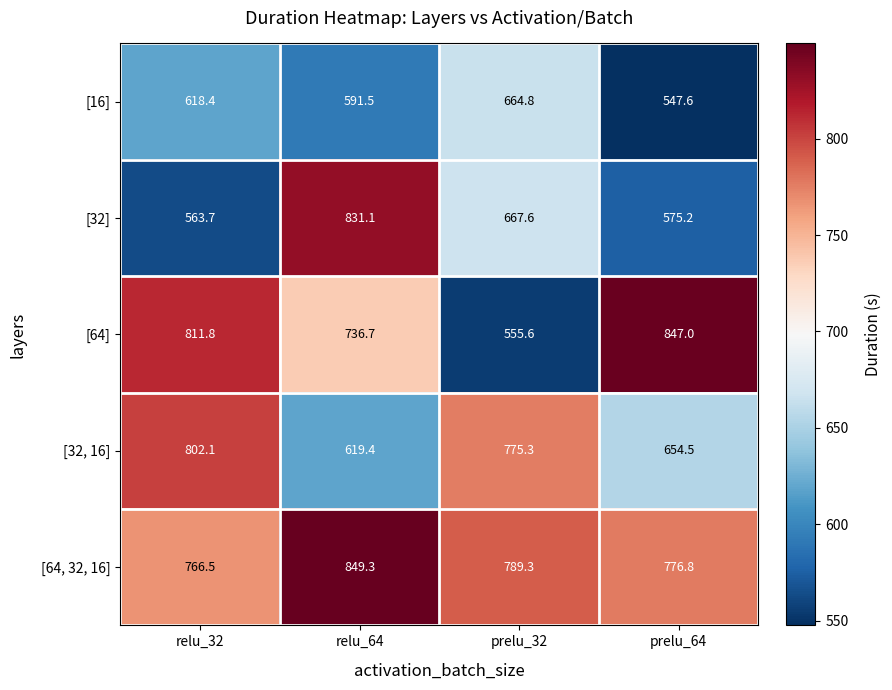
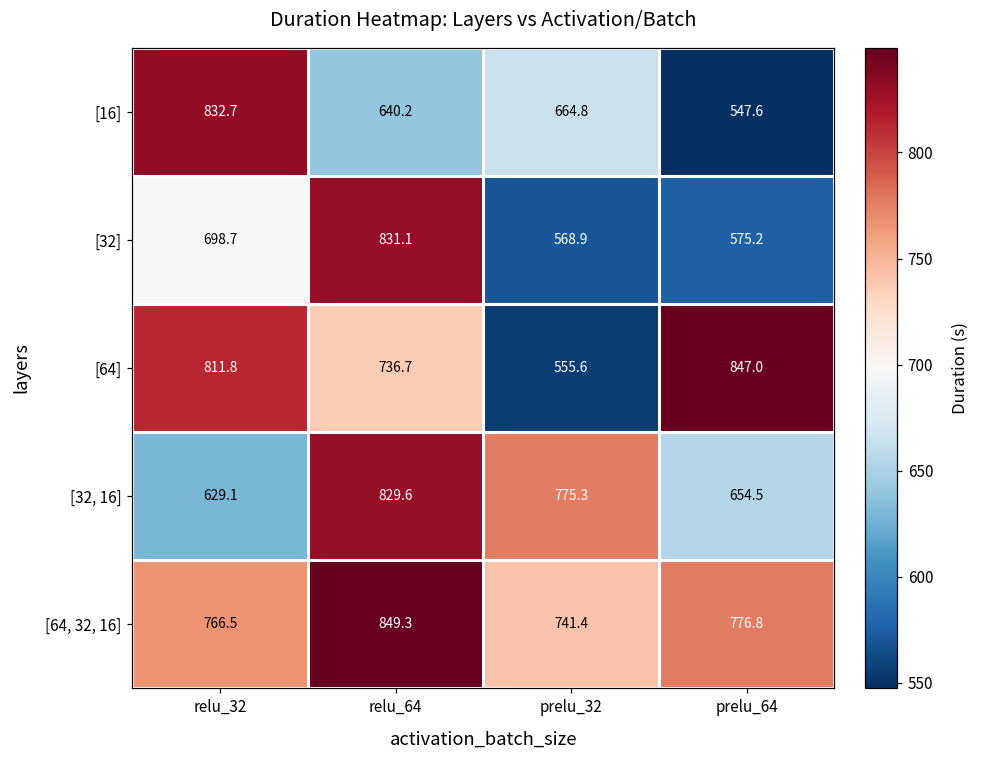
  {
    "[16]": {
-     "relu_32": 618.4,
-     "relu_64": 591.5,
+     "relu_32": 832.7,
+     "relu_64": 640.2,
      "prelu_32": 664.8,
      "prelu_64": 547.6
    },
    "[32]": {
-     "relu_32": 563.7,
+     "relu_32": 698.7,
      "relu_64": 831.1,
-     "prelu_32": 667.6,
+     "prelu_32": 568.9,
      "prelu_64": 575.2
    },
    "[64]": {
      "relu_32": 811.8,
      "relu_64": 736.7,
      "prelu_32": 555.6,
      "prelu_64": 847.0
    },
    "[32, 16]": {
-     "relu_32": 802.1,
-     "relu_64": 619.4,
+     "relu_32": 629.1,
+     "relu_64": 829.6,
      "prelu_32": 775.3,
      "prelu_64": 654.5
    },
    "[64, 32, 16]": {
      "relu_32": 766.5,
      "relu_64": 849.3,
-     "prelu_32": 789.3,
+     "prelu_32": 741.4,
      "prelu_64": 776.8
    }
  }
